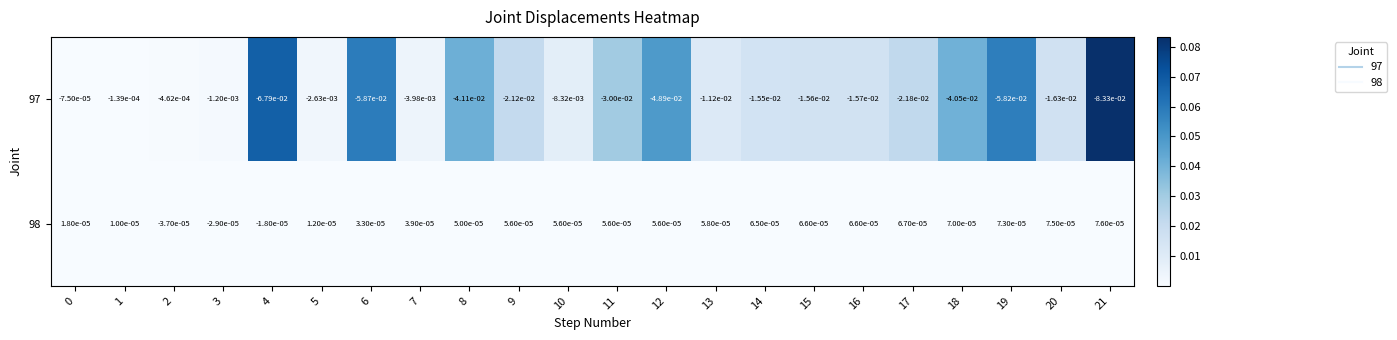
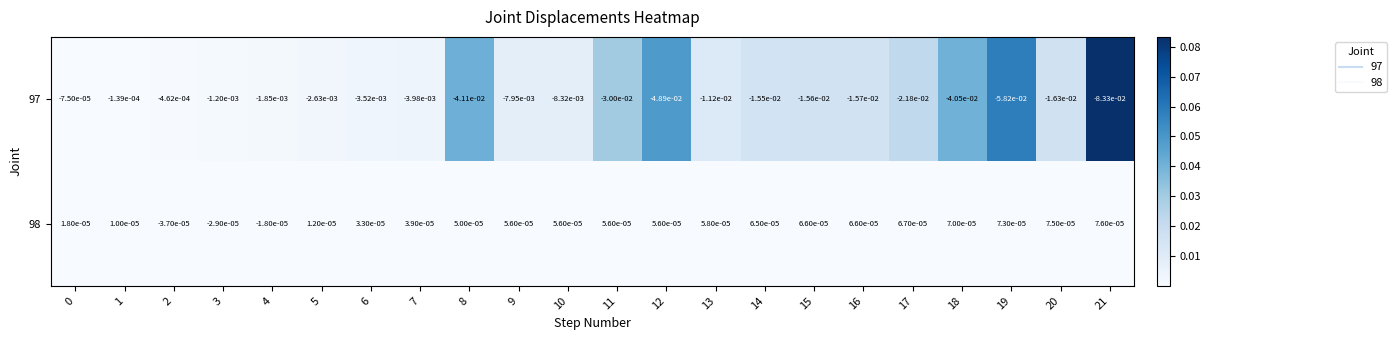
  {
    "97": {
      "0": "-7.50e-05",
      "1": "-1.39e-04",
      "2": "-4.62e-04",
      "3": "-1.20e-03",
-     "4": "-6.79e-02",
+     "4": "-1.85e-03",
      "5": "-2.63e-03",
-     "6": "-5.87e-02",
+     "6": "-3.52e-03",
      "7": "-3.98e-03",
      "8": "-4.11e-02",
-     "9": "-2.12e-02",
+     "9": "-7.95e-03",
      "10": "-8.32e-03",
      "11": "-3.00e-02",
      "12": "-4.89e-02",
      "13": "-1.12e-02",
      "14": "-1.55e-02",
      "15": "-1.56e-02",
      "16": "-1.57e-02",
      "17": "-2.18e-02",
      "18": "-4.05e-02",
      "19": "-5.82e-02",
      "20": "-1.63e-02",
      "21": "-8.33e-02"
    },
    "98": {
      "0": "1.80e-05",
      "1": "1.00e-05",
      "2": "-3.70e-05",
      "3": "-2.90e-05",
      "4": "-1.80e-05",
      "5": "1.20e-05",
      "6": "3.30e-05",
      "7": "3.90e-05",
      "8": "5.00e-05",
      "9": "5.60e-05",
      "10": "5.60e-05",
      "11": "5.60e-05",
      "12": "5.60e-05",
      "13": "5.80e-05",
      "14": "6.50e-05",
      "15": "6.60e-05",
      "16": "6.60e-05",
      "17": "6.70e-05",
      "18": "7.00e-05",
      "19": "7.30e-05",
      "20": "7.50e-05",
      "21": "7.60e-05"
    }
  }
